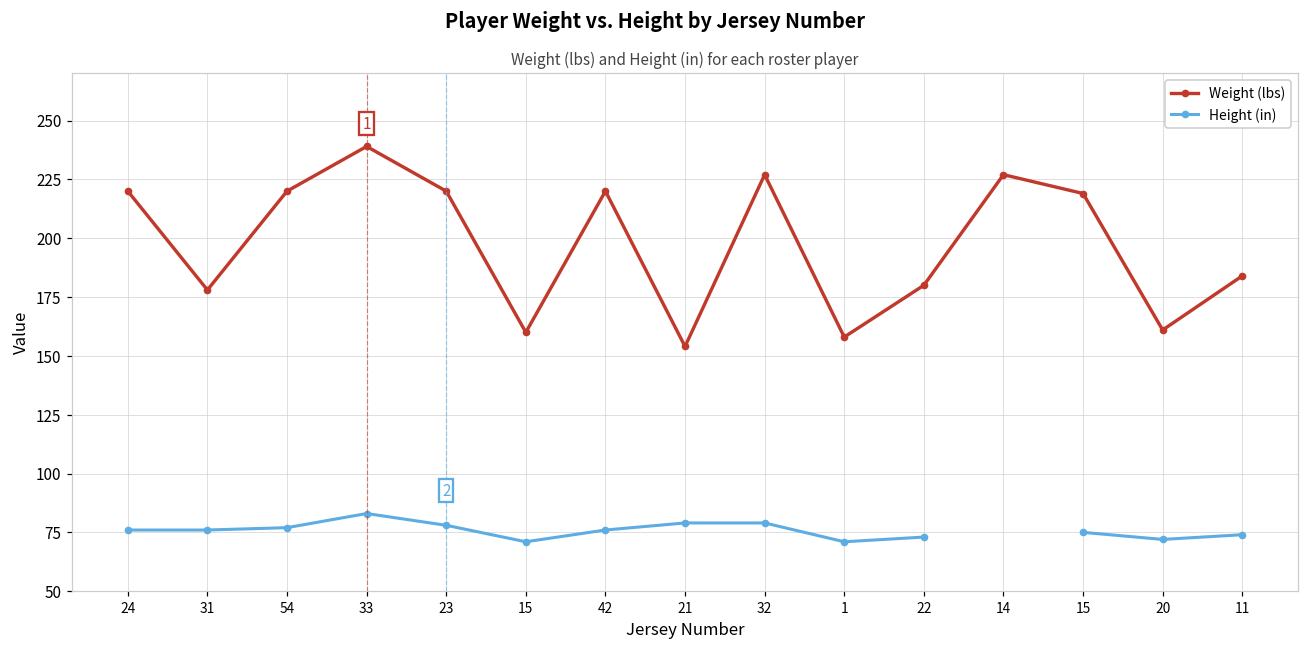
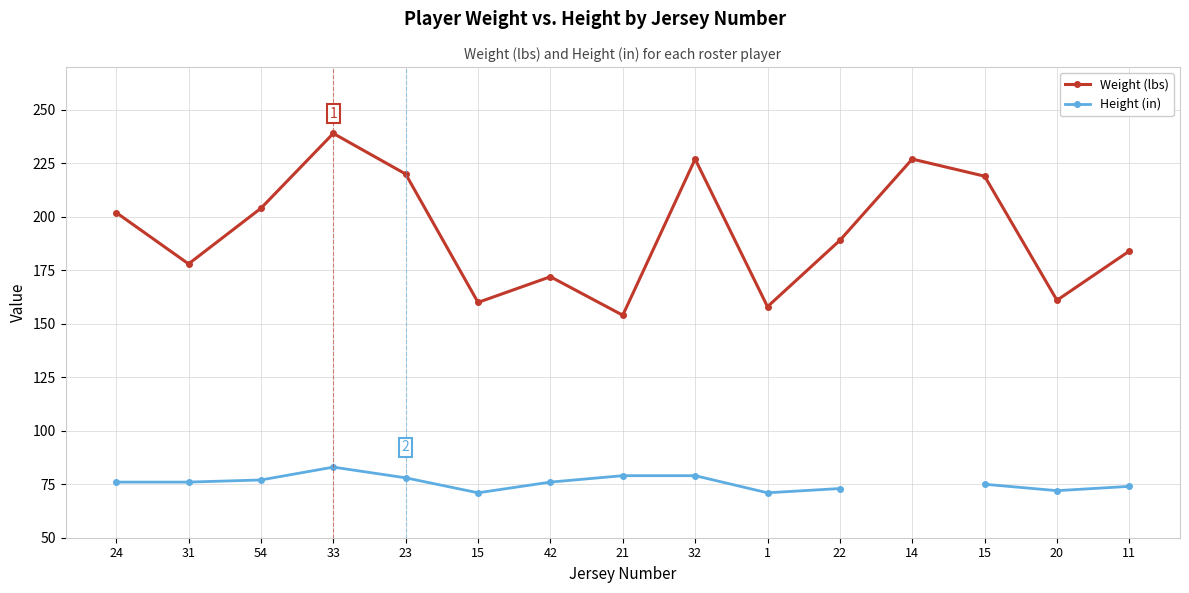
  {
    "Weight (lbs)": {
-     "24": 220,
+     "24": 202,
      "31": 178,
-     "54": 220,
+     "54": 204,
      "23": 220,
-     "42": 220,
+     "42": 172,
      "21": 154,
      "32": 227,
      "1": 158,
-     "22": 180,
+     "22": 189,
      "14": 227,
      "20": 161,
      "11": 184
    },
    "Height (in)": {
      "24": 76,
      "31": 76,
      "54": 77,
      "33": 83,
      "42": 76,
      "21": 79,
      "32": 79,
      "1": 71,
      "22": 73,
      "20": 72,
      "11": 74
    }
  }
